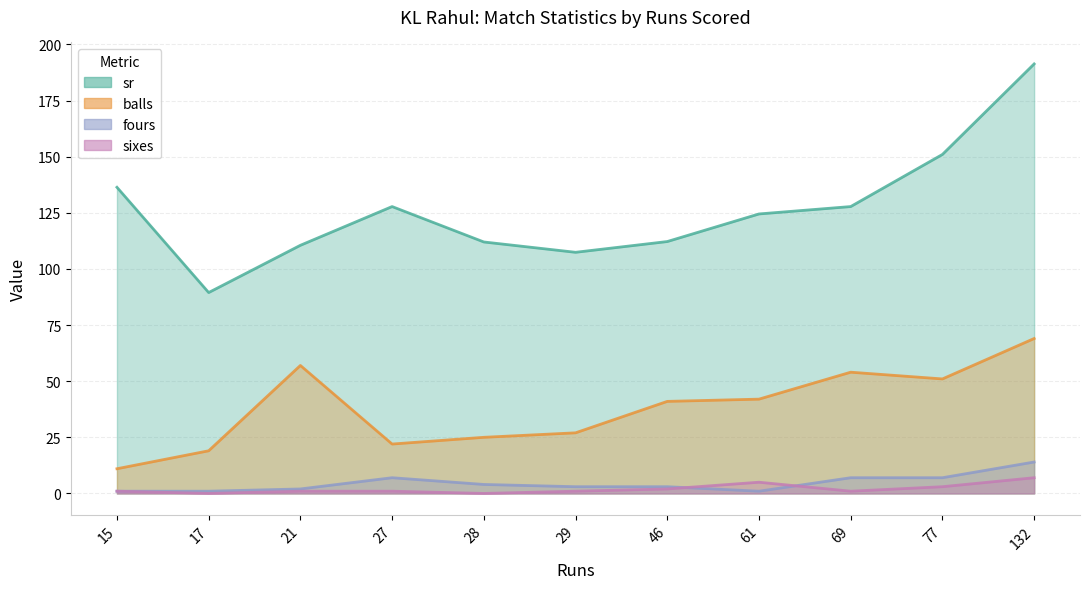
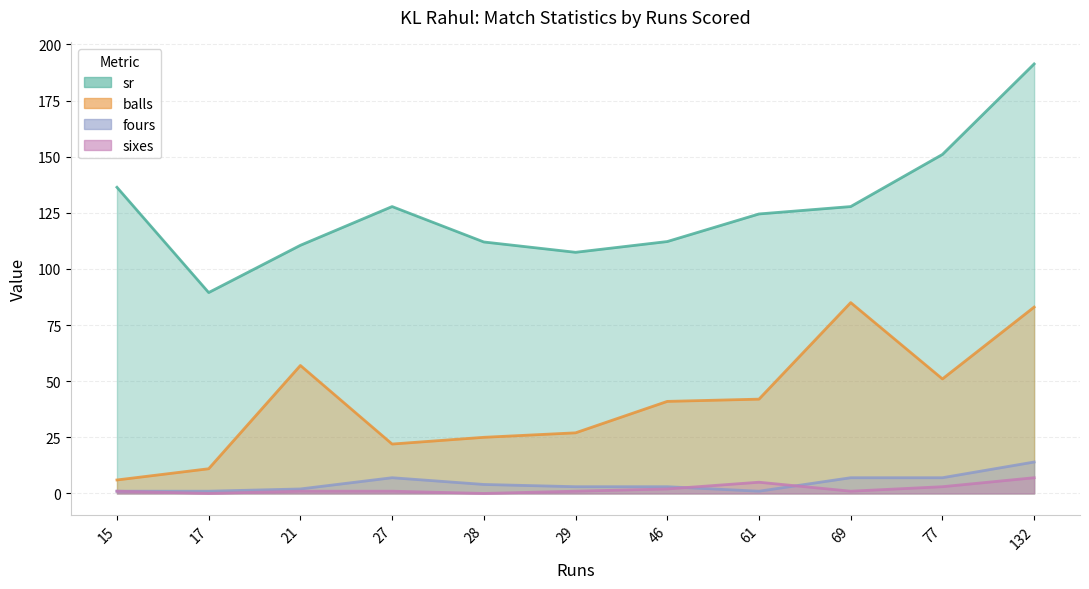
  {
    "balls": {
-     "15": 11,
-     "17": 19,
+     "15": 6,
+     "17": 11,
      "21": 57,
      "27": 22,
      "28": 25,
      "29": 27,
      "46": 41,
      "61": 42,
-     "69": 54,
+     "69": 85,
      "77": 51,
-     "132": 69
+     "132": 83
    }
  }
